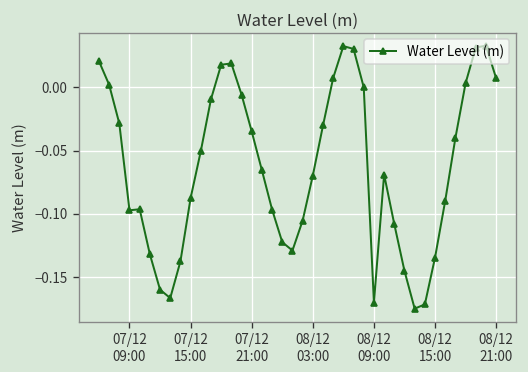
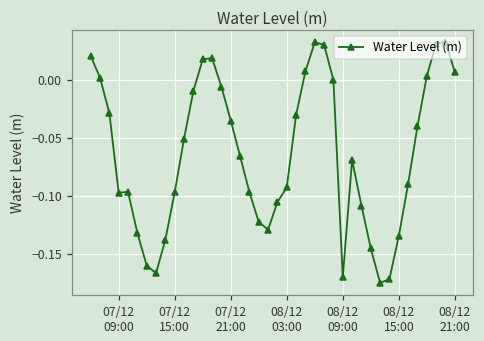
  {
    "07/12 09:00": -0.097,
-   "07/12 15:00": -0.087,
+   "07/12 15:00": -0.097,
    "07/12 21:00": -0.035,
-   "08/12 03:00": -0.070,
+   "08/12 03:00": -0.092,
    "08/12 09:00": -0.170,
    "08/12 15:00": -0.134,
    "08/12 21:00": 0.007
  }
